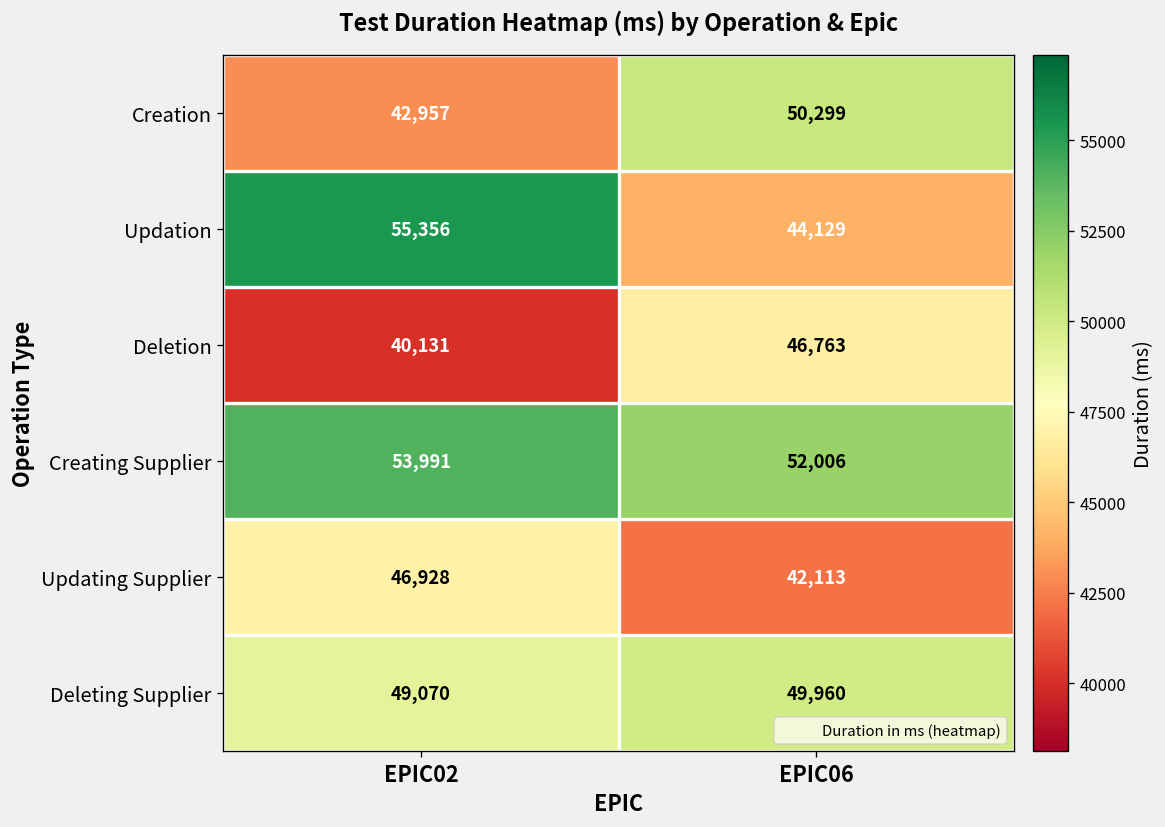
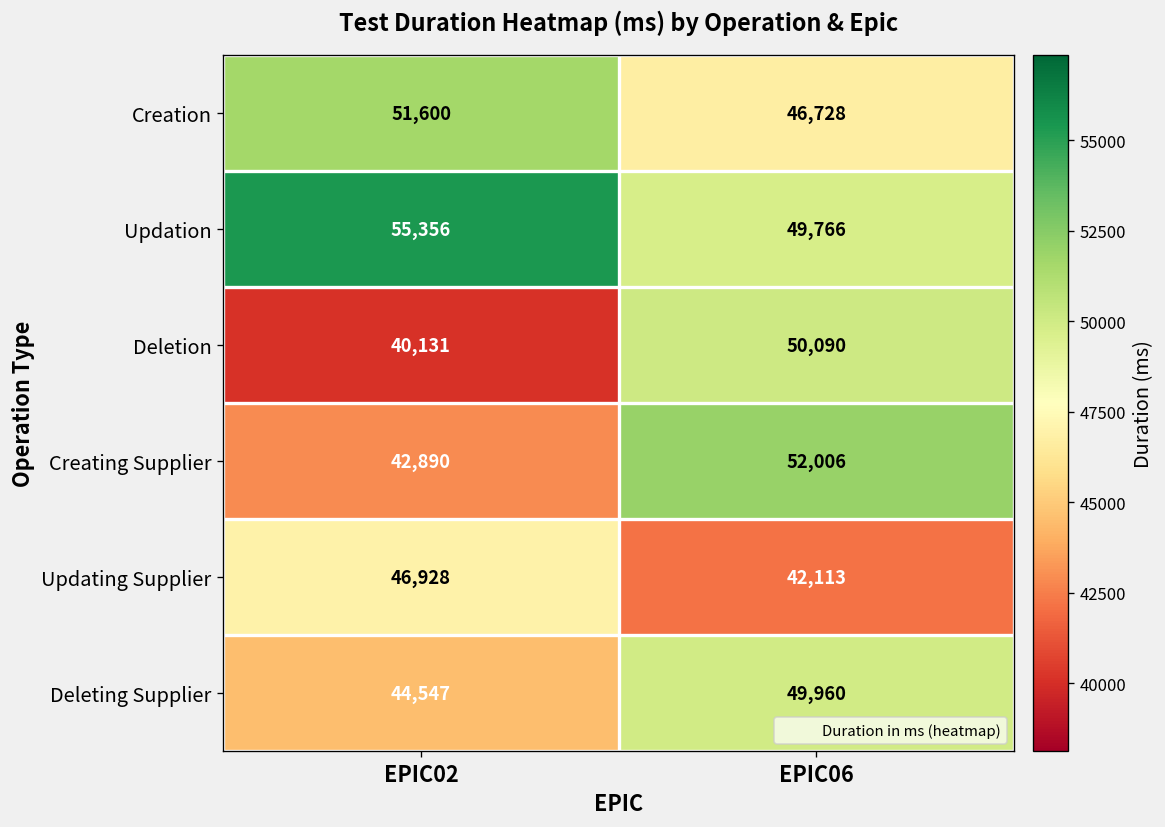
  {
    "Creation": {
-     "EPIC02": "42,957",
-     "EPIC06": "50,299"
+     "EPIC02": "51,600",
+     "EPIC06": "46,728"
    },
    "Updation": {
      "EPIC02": "55,356",
-     "EPIC06": "44,129"
+     "EPIC06": "49,766"
    },
    "Deletion": {
      "EPIC02": "40,131",
-     "EPIC06": "46,763"
+     "EPIC06": "50,090"
    },
    "Creating Supplier": {
-     "EPIC02": "53,991",
+     "EPIC02": "42,890",
      "EPIC06": "52,006"
    },
    "Updating Supplier": {
      "EPIC02": "46,928",
      "EPIC06": "42,113"
    },
    "Deleting Supplier": {
-     "EPIC02": "49,070",
+     "EPIC02": "44,547",
      "EPIC06": "49,960"
    }
  }
